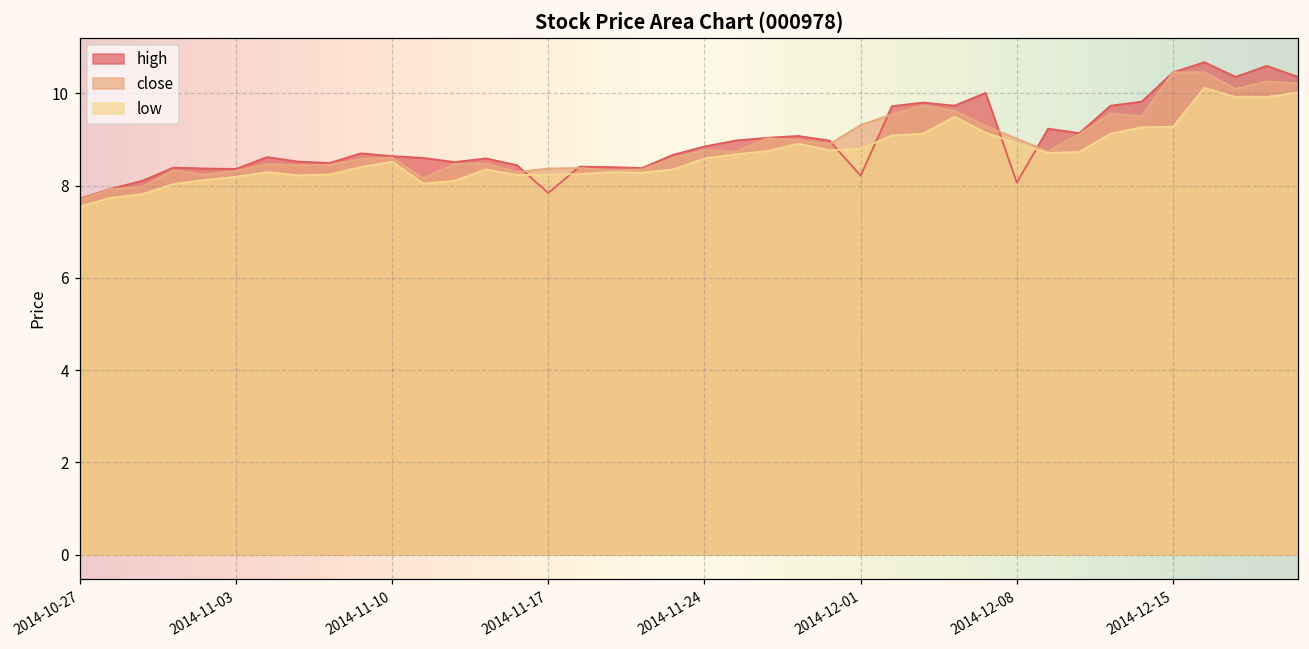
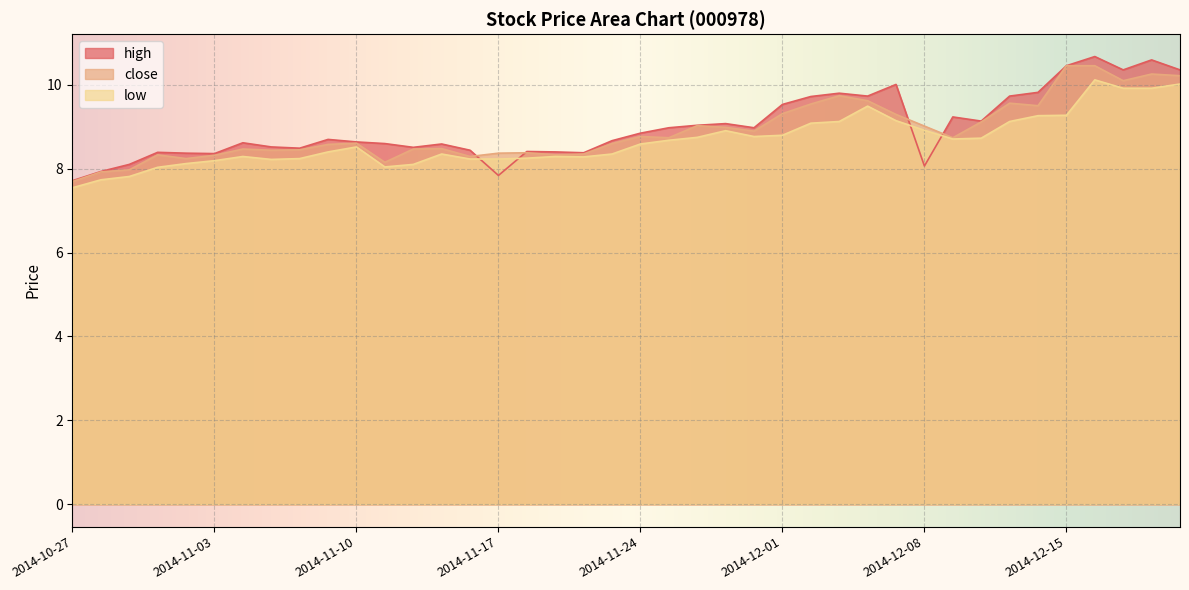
  {
    "high": {
      "2014-11-17": 7.8,
      "2014-11-24": 8.8,
-     "2014-12-01": 8.2,
+     "2014-12-01": 9.5,
      "2014-12-08": 8.1
    }
  }
